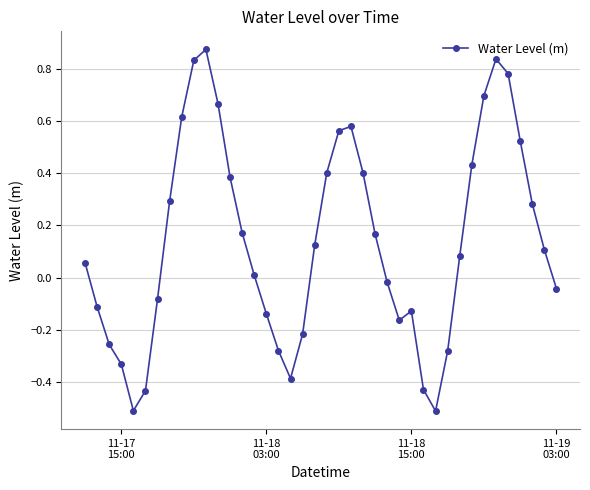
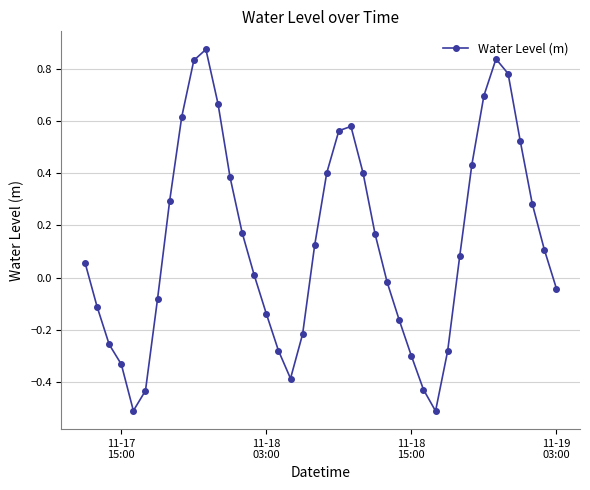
  {
    "11-17 15:00": -0.33,
    "11-18 03:00": -0.14,
-   "11-18 15:00": -0.13,
+   "11-18 15:00": -0.30,
    "11-19 03:00": -0.04
  }
